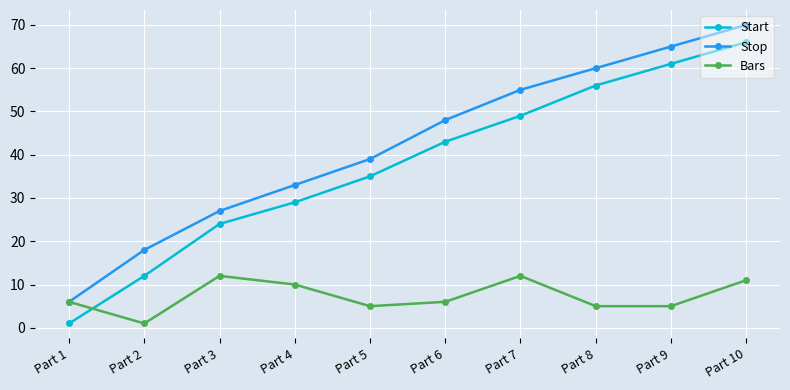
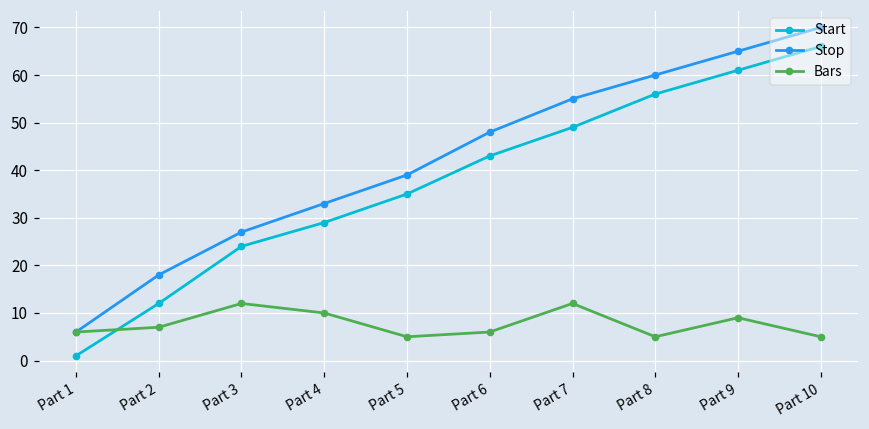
  {
    "Bars": {
-     "Part 2": 1,
+     "Part 2": 7,
      "Part 3": 12,
      "Part 4": 10,
      "Part 5": 5,
      "Part 6": 6,
      "Part 7": 12,
      "Part 8": 5,
-     "Part 9": 5,
-     "Part 10": 11
+     "Part 9": 9,
+     "Part 10": 5
    }
  }
